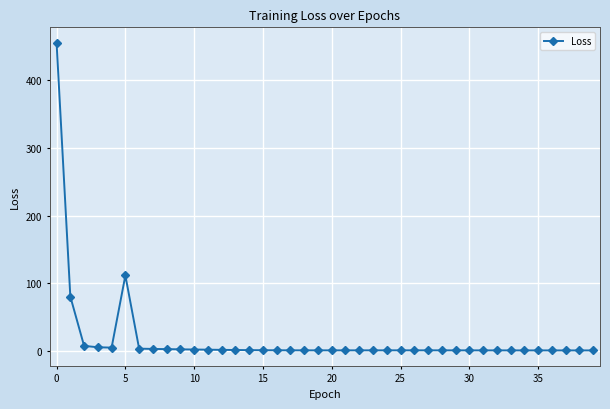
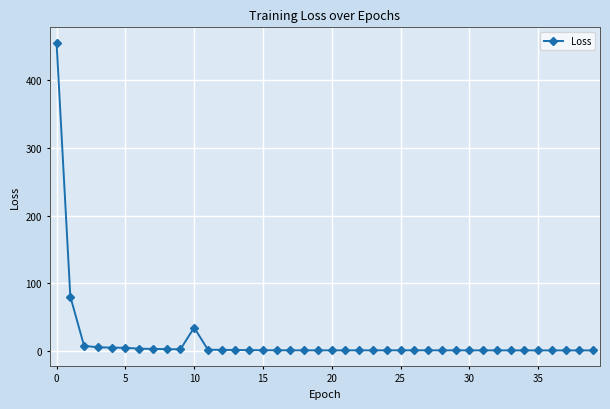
  {
    "0": 460,
-   "5": 110,
-   "10": 0,
+   "5": 0,
+   "10": 30,
    "15": 0,
    "20": 0,
    "25": 0,
    "30": 0,
    "35": 0
  }
